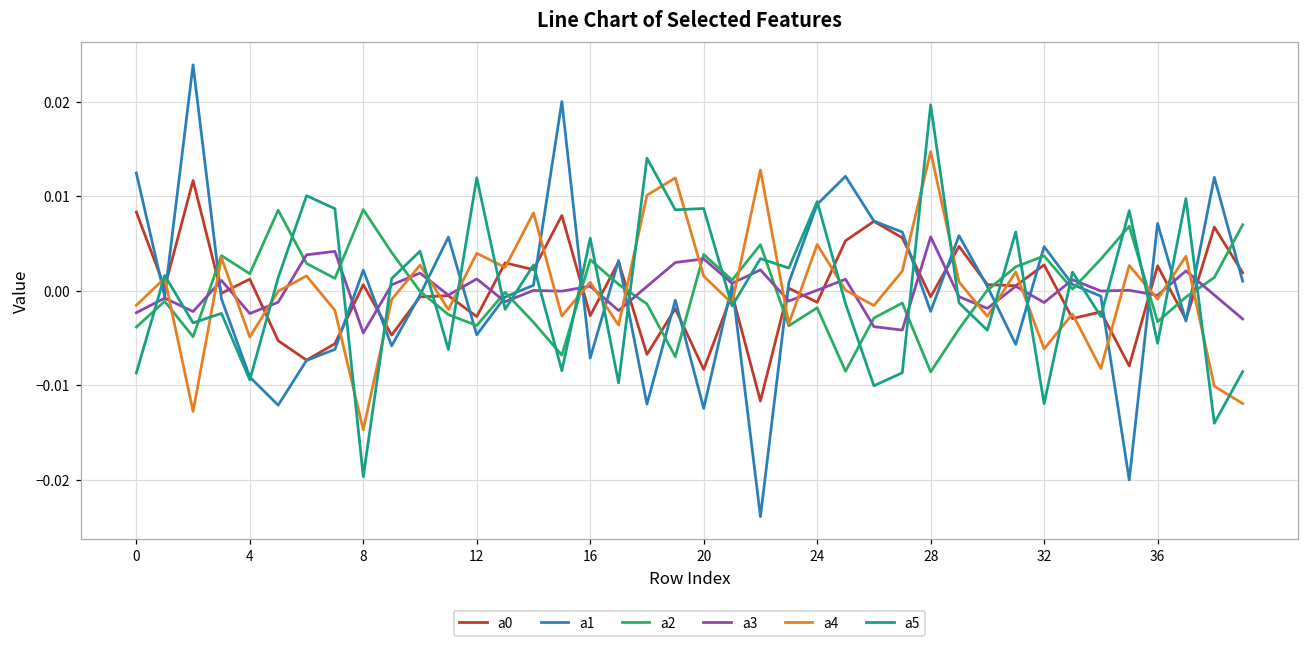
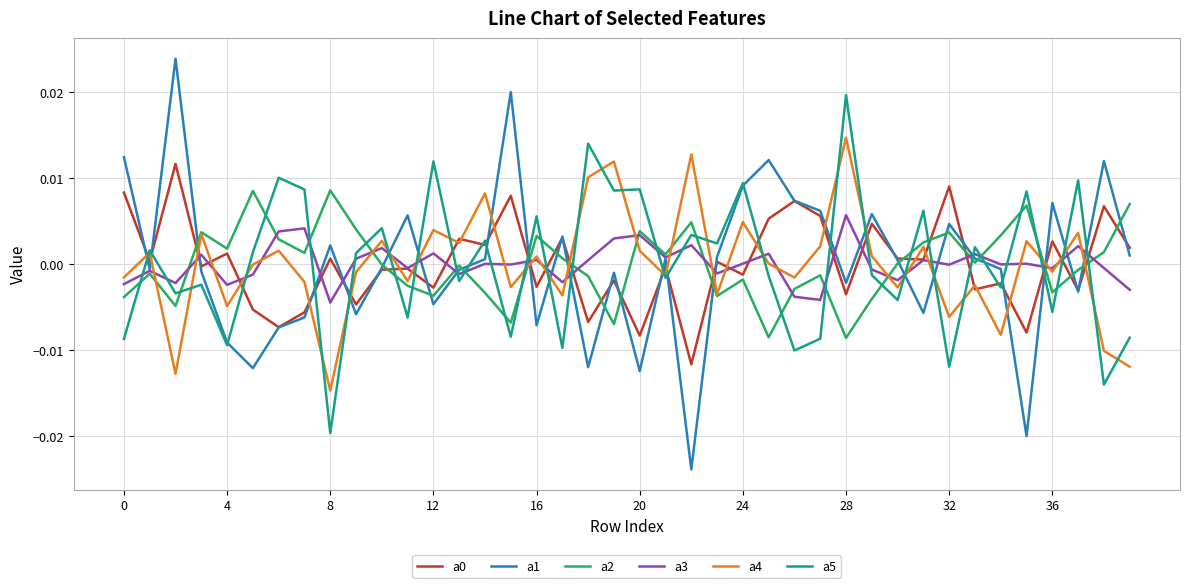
  {
    "a0": {
      "0": 0.008,
      "4": 0.001,
      "8": 0.001,
      "12": -0.003,
      "16": -0.003,
      "20": -0.008,
      "24": -0.001,
-     "28": -0.001,
-     "32": 0.003,
+     "28": -0.004,
+     "32": 0.009,
      "36": 0.003
    },
    "a1": {
      "0": 0.012,
      "4": -0.009,
      "8": 0.002,
      "12": -0.005,
      "16": -0.007,
      "20": -0.012,
      "24": 0.009,
      "28": -0.002,
      "32": 0.005,
      "36": 0.007
    },
    "a3": {
      "0": -0.002,
      "4": -0.002,
      "8": -0.004,
      "12": 0.001,
      "16": 0.000,
      "20": 0.003,
      "24": 0.000,
      "28": 0.006,
-     "32": -0.001,
+     "32": 0.000,
      "36": 0.000
    },
    "a4": {
      "0": -0.002,
      "4": -0.005,
      "8": -0.015,
      "12": 0.004,
      "16": 0.001,
      "20": 0.002,
      "24": 0.005,
      "28": 0.015,
      "32": -0.006,
      "36": -0.001
    }
  }
